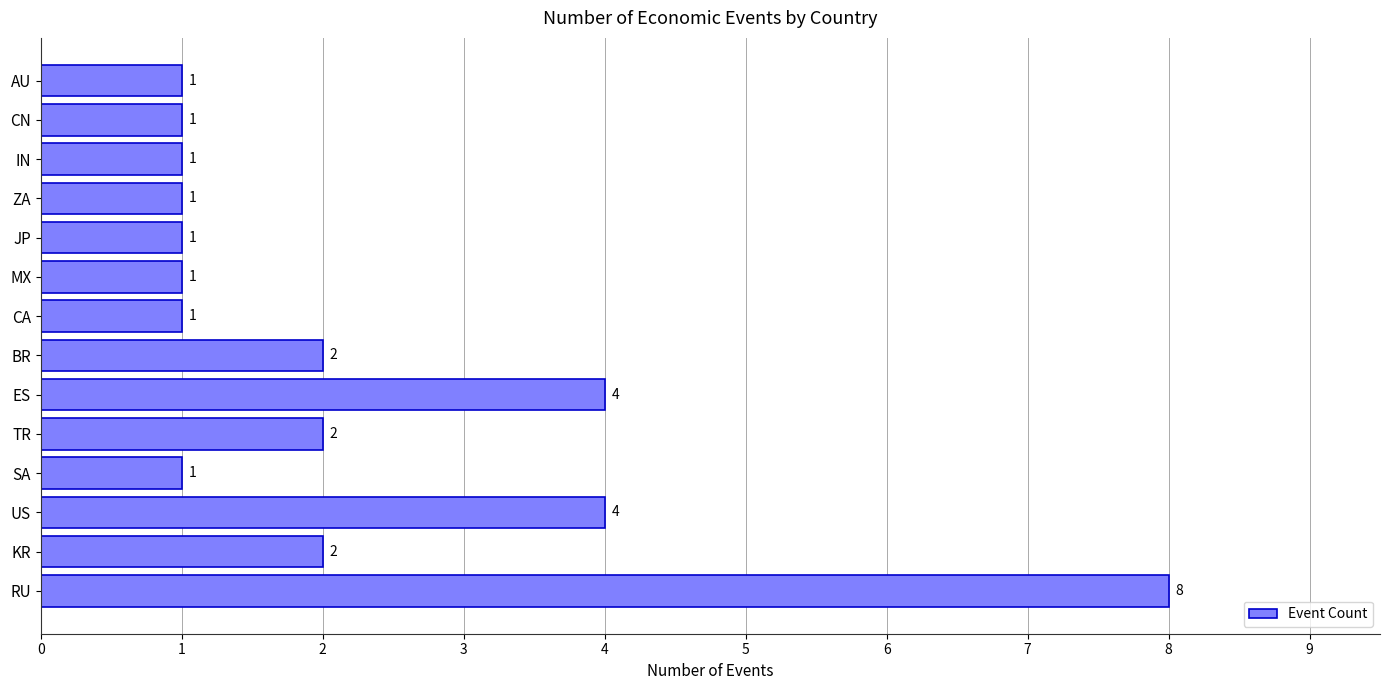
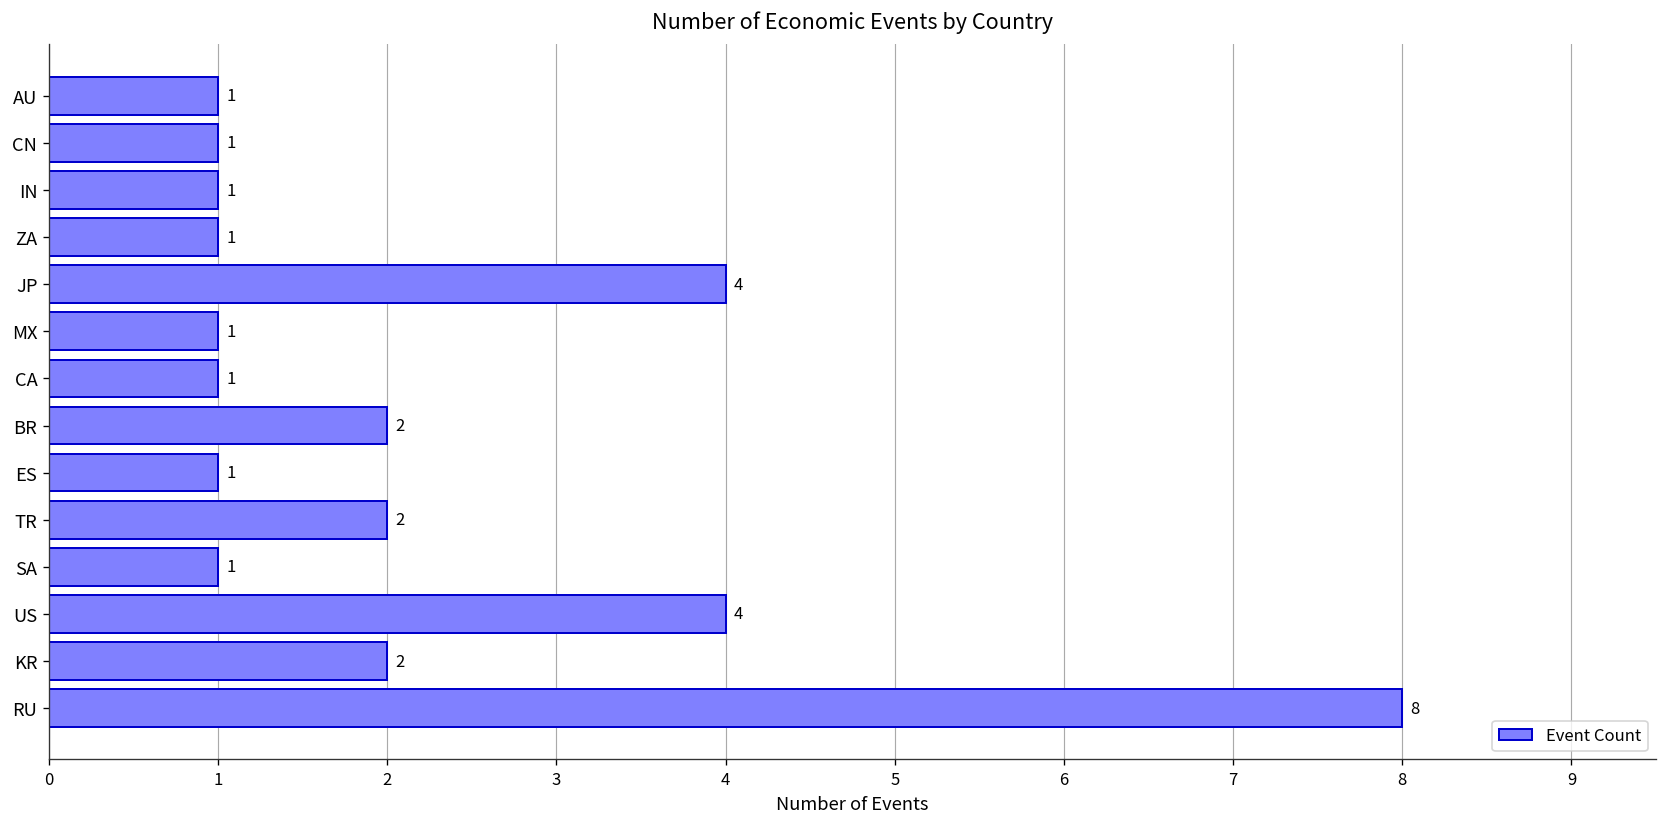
  {
    "AU": 1,
    "CN": 1,
    "IN": 1,
    "ZA": 1,
-   "JP": 1,
+   "JP": 4,
    "MX": 1,
    "CA": 1,
    "BR": 2,
-   "ES": 4,
+   "ES": 1,
    "TR": 2,
    "SA": 1,
    "US": 4,
    "KR": 2,
    "RU": 8
  }
